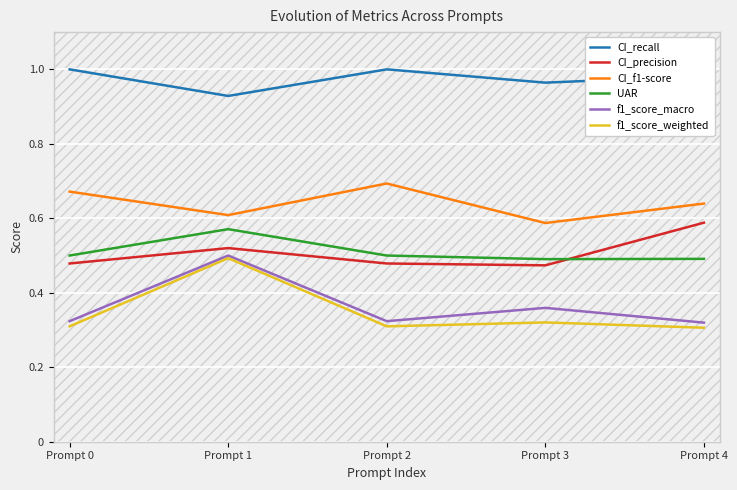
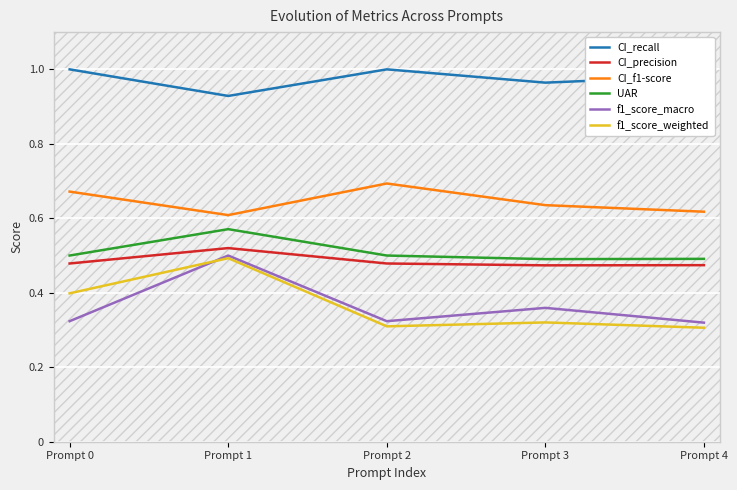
  {
    "CI_recall": {
      "Prompt 0": 1.00,
      "Prompt 1": 0.93,
      "Prompt 2": 1.00,
      "Prompt 3": 0.96
    },
    "CI_precision": {
      "Prompt 0": 0.48,
      "Prompt 1": 0.52,
      "Prompt 2": 0.48,
      "Prompt 3": 0.47,
-     "Prompt 4": 0.59
+     "Prompt 4": 0.47
    },
    "CI_f1-score": {
      "Prompt 0": 0.67,
      "Prompt 1": 0.61,
      "Prompt 2": 0.69,
-     "Prompt 3": 0.59,
-     "Prompt 4": 0.64
+     "Prompt 3": 0.64,
+     "Prompt 4": 0.62
    },
    "UAR": {
      "Prompt 0": 0.50,
      "Prompt 1": 0.57,
      "Prompt 2": 0.50,
      "Prompt 3": 0.49,
      "Prompt 4": 0.49
    },
    "f1_score_macro": {
      "Prompt 0": 0.32,
      "Prompt 1": 0.50,
      "Prompt 2": 0.32,
      "Prompt 3": 0.36,
      "Prompt 4": 0.32
    },
    "f1_score_weighted": {
-     "Prompt 0": 0.31,
+     "Prompt 0": 0.40,
      "Prompt 1": 0.49,
      "Prompt 2": 0.31,
      "Prompt 3": 0.32,
      "Prompt 4": 0.31
    }
  }
